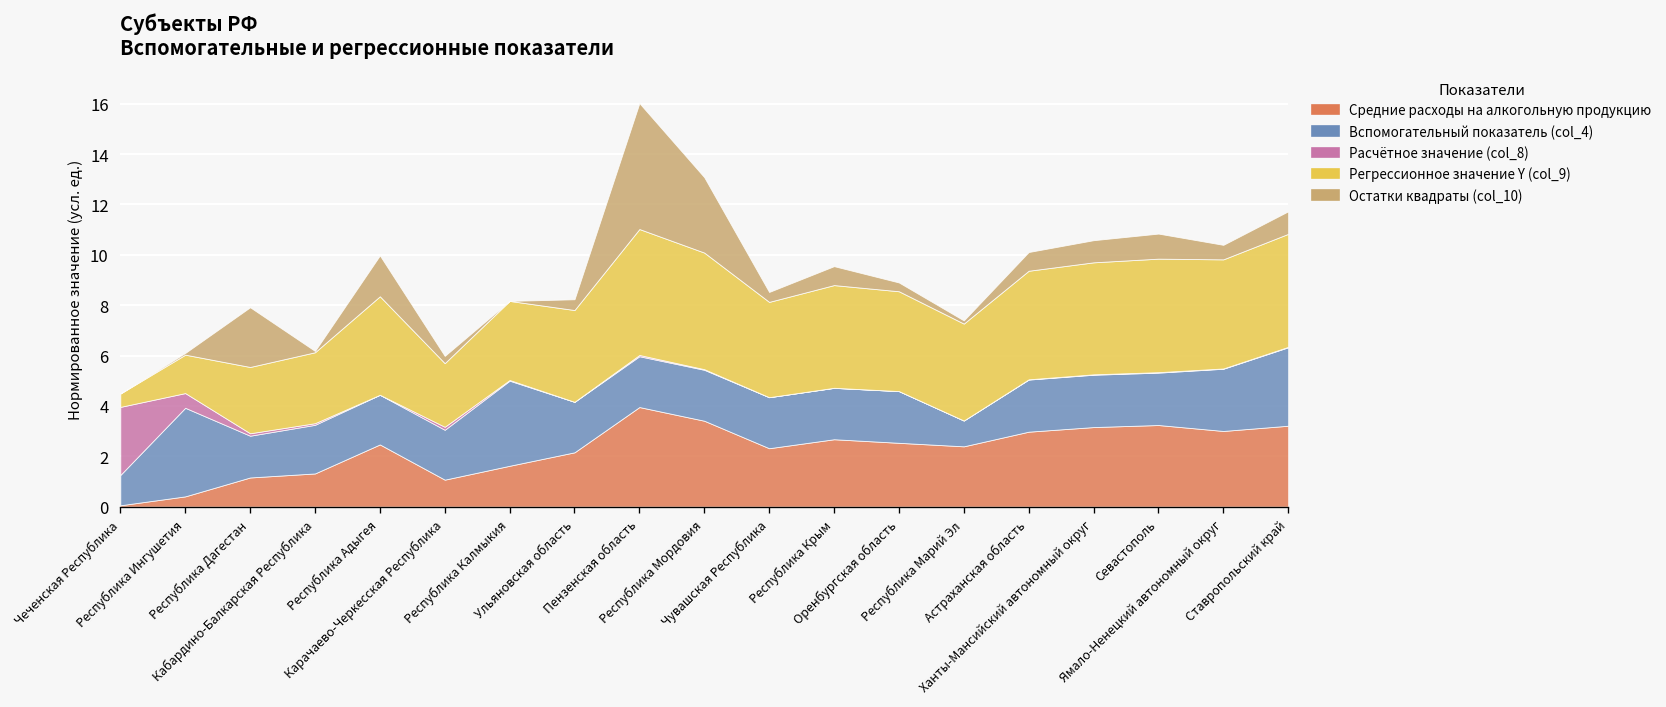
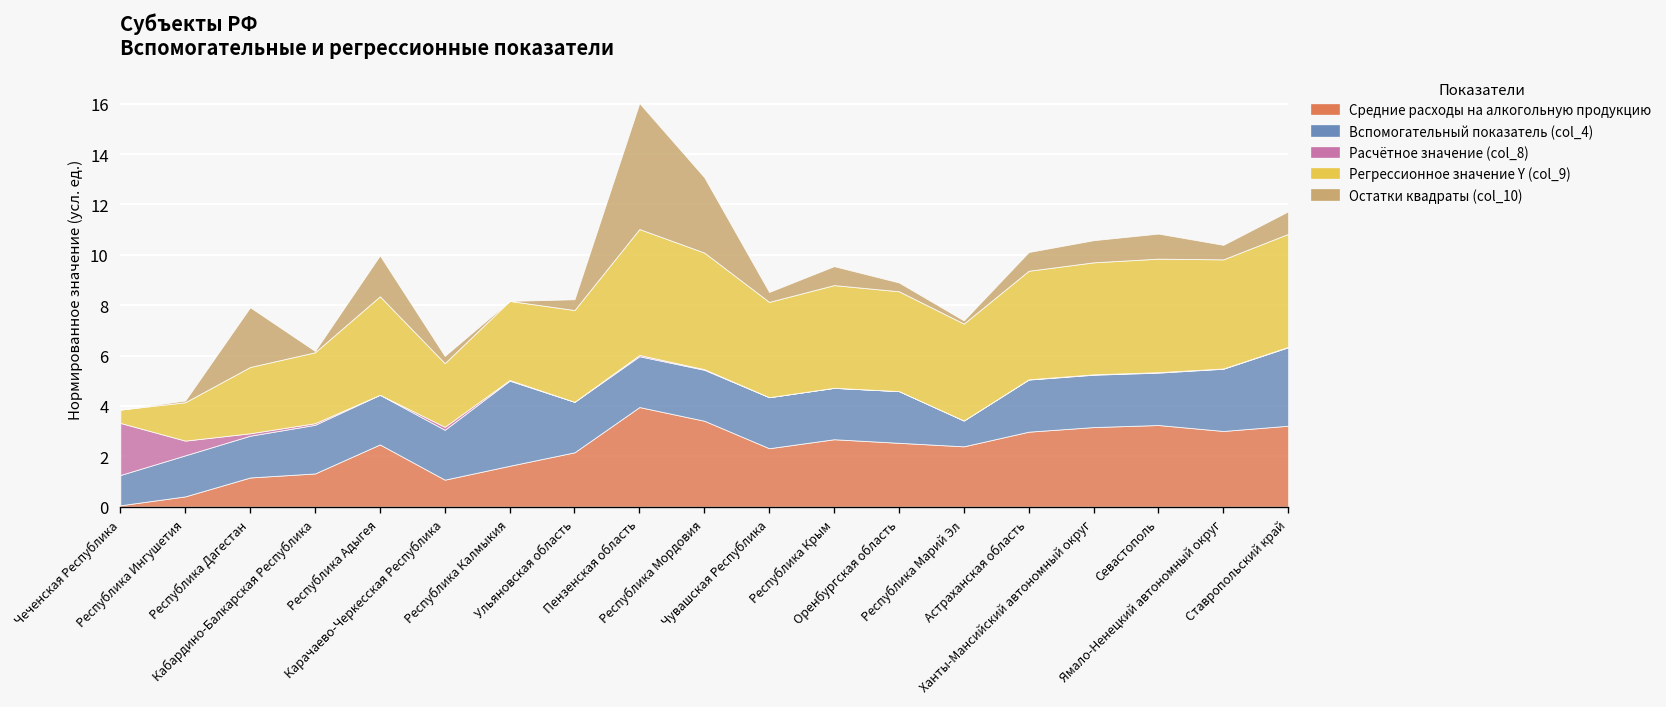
  {
    "Вспомогательный показатель (col_4)": {
      "Чеченская Республика": 1.2,
-     "Республика Ингушетия": 3.5
+     "Республика Ингушетия": 1.6
    },
    "Расчётное значение (col_8)": {
-     "Чеченская Республика": 2.7,
+     "Чеченская Республика": 2.1,
      "Республика Ингушетия": 0.6
    }
  }
